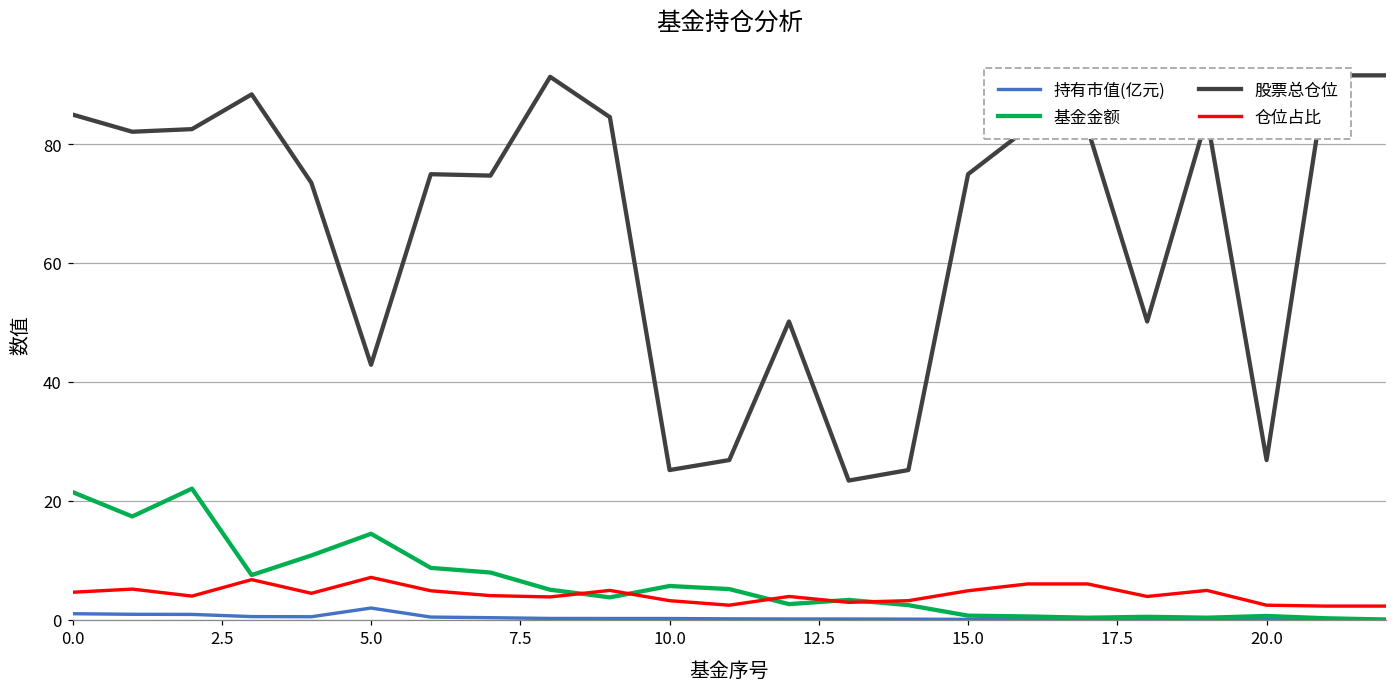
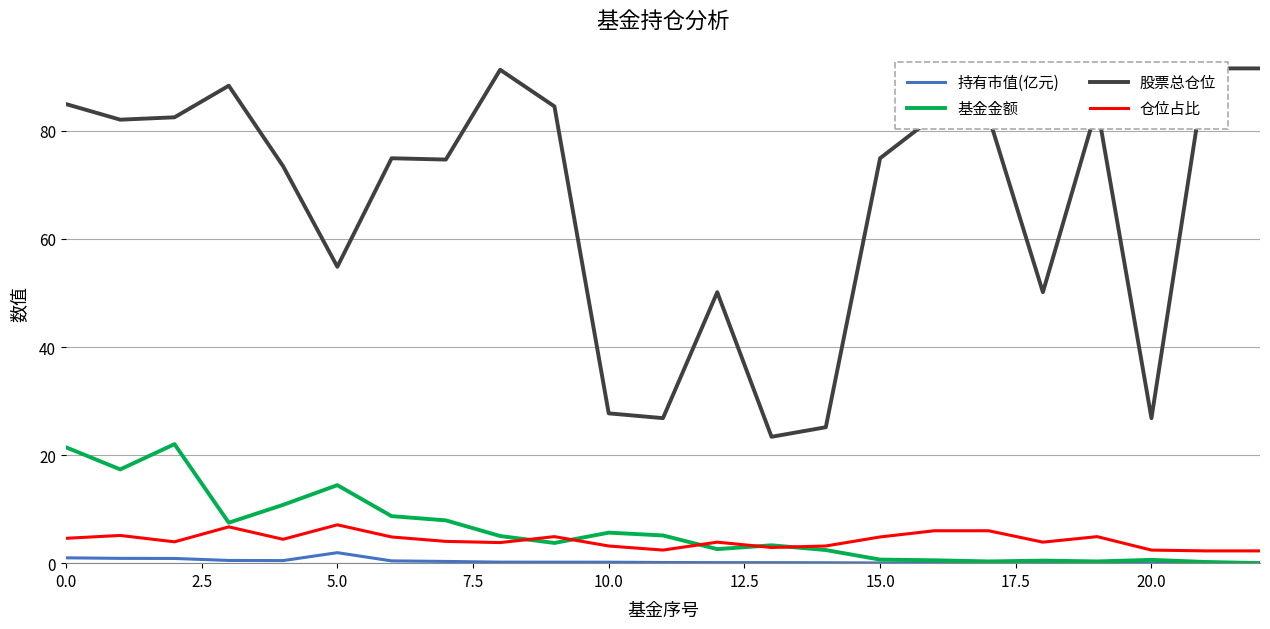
  {
    "持有市值(亿元)": {
      "0.0": 1,
      "5.0": 2,
      "10.0": 0,
      "15.0": 0,
      "20.0": 0
    },
    "基金金额": {
      "0.0": 21,
      "5.0": 14,
      "10.0": 6,
      "15.0": 1,
      "20.0": 1
    },
    "股票总仓位": {
      "0.0": 85,
-     "5.0": 43,
-     "10.0": 25,
+     "5.0": 55,
+     "10.0": 28,
      "15.0": 75,
      "20.0": 27
    },
    "仓位占比": {
      "0.0": 5,
      "5.0": 7,
      "10.0": 3,
      "15.0": 5,
      "20.0": 2
    }
  }
